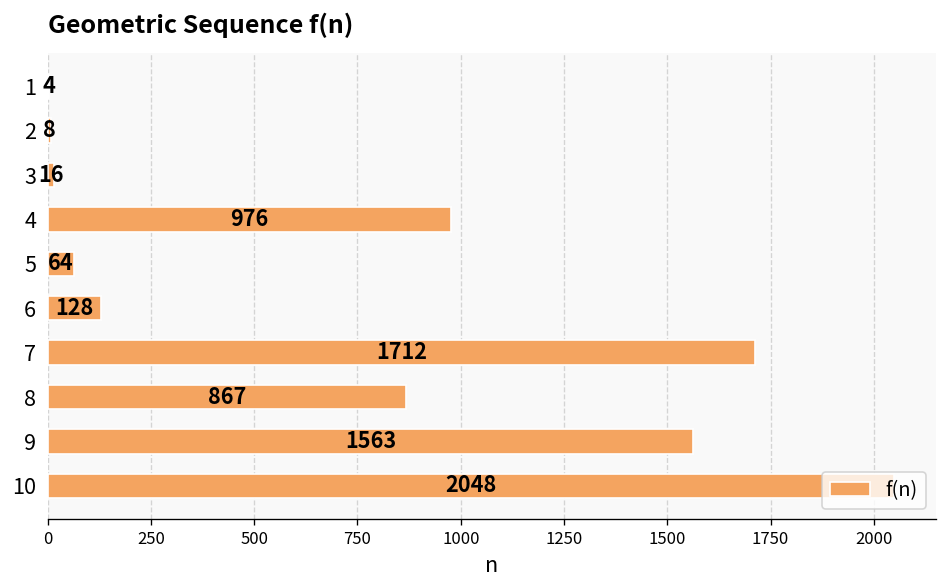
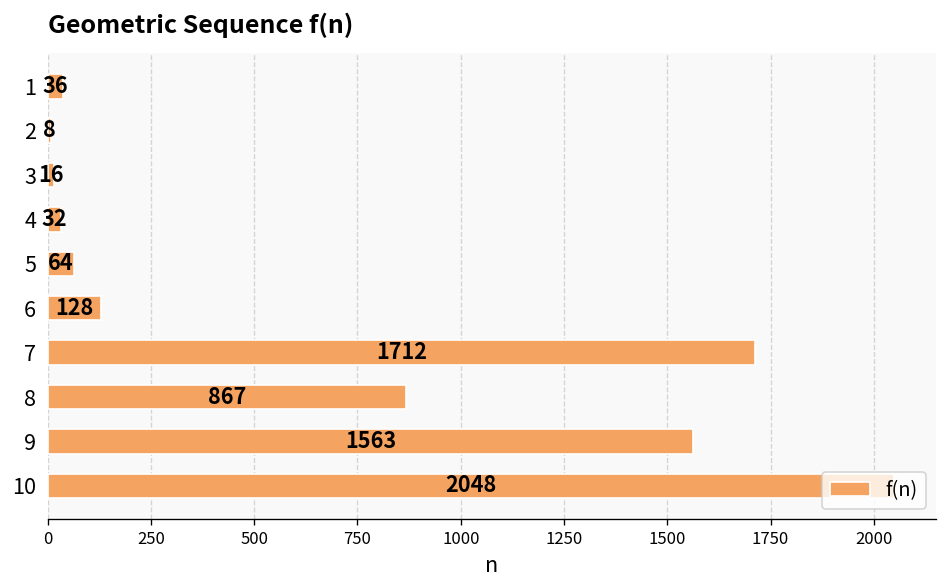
  {
-   "1": 4,
+   "1": 36,
    "2": 8,
    "3": 16,
-   "4": 976,
+   "4": 32,
    "5": 64,
    "6": 128,
    "7": 1712,
    "8": 867,
    "9": 1563
  }
